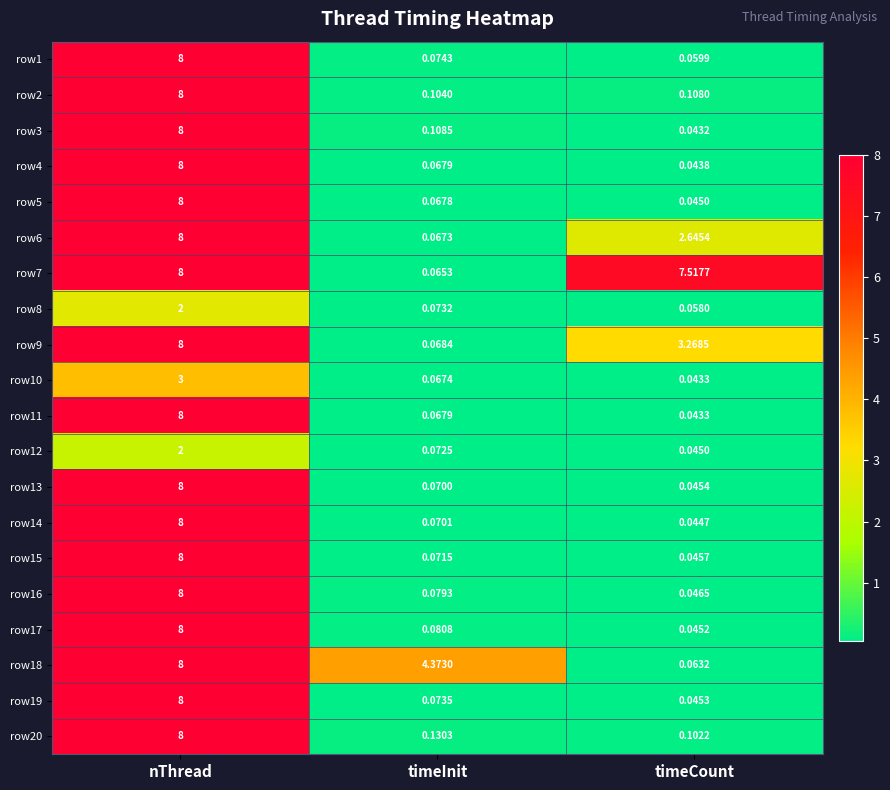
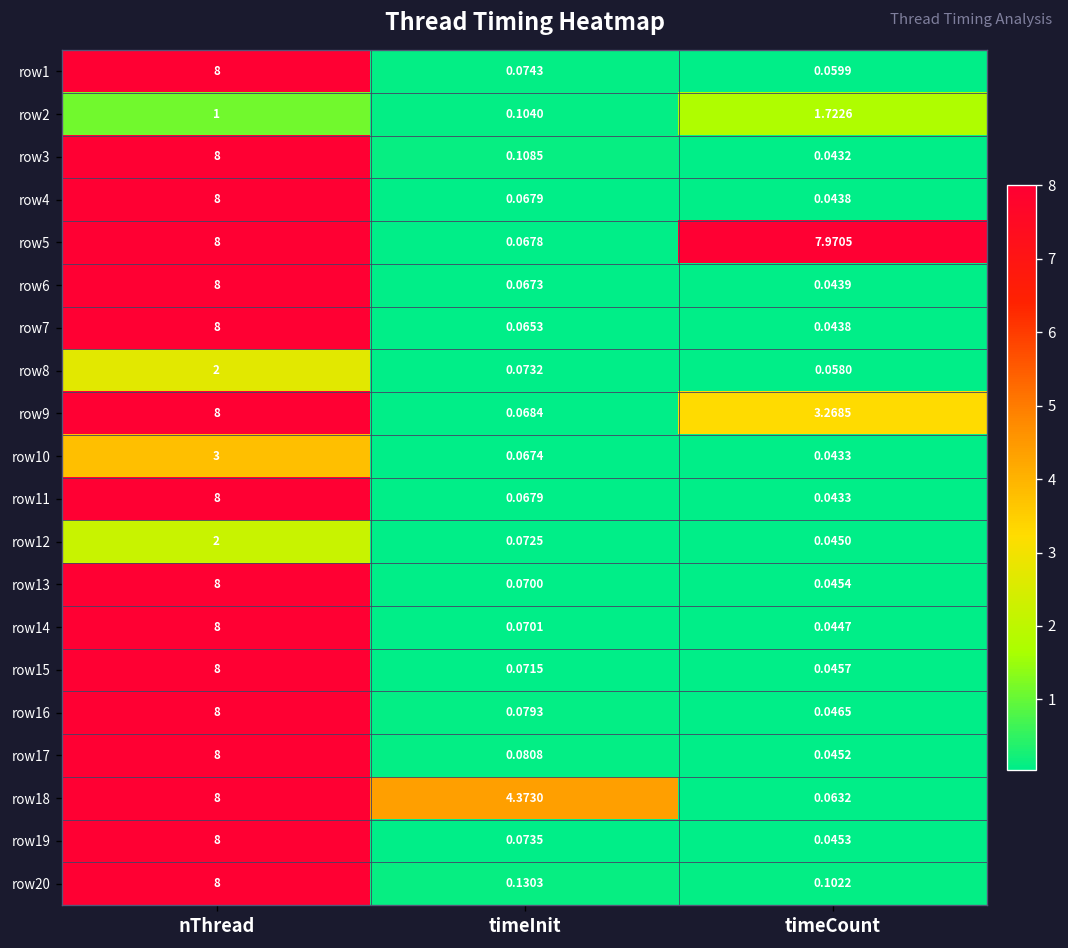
  {
    "row2": {
-     "nThread": 8,
-     "timeCount": 0.1080
+     "nThread": 1,
+     "timeCount": 1.7226
    },
    "row5": {
-     "timeCount": 0.0450
+     "timeCount": 7.9705
    },
    "row6": {
-     "timeCount": 2.6454
+     "timeCount": 0.0439
    },
    "row7": {
-     "timeCount": 7.5177
+     "timeCount": 0.0438
    }
  }
